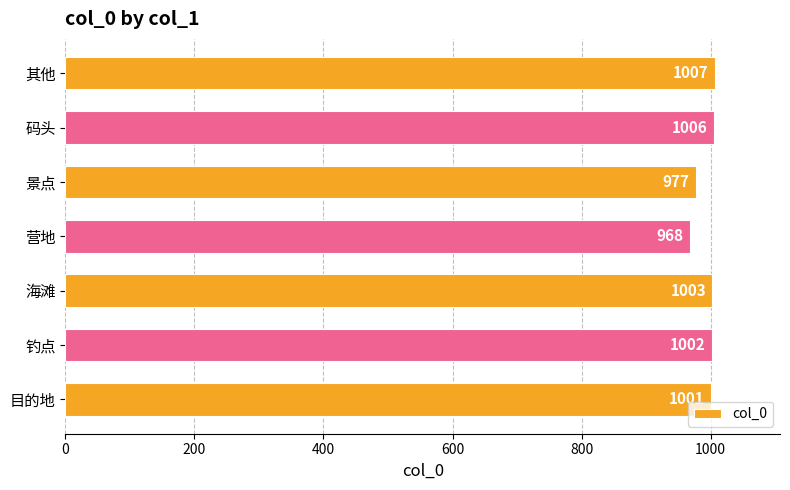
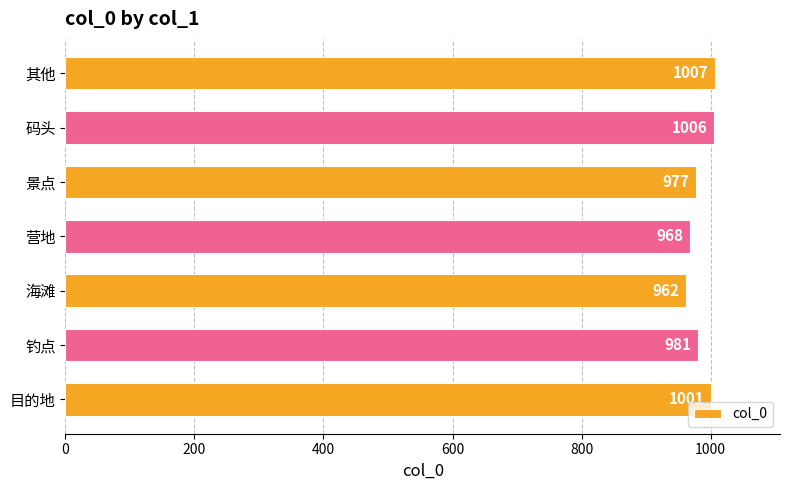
  {
    "其他": 1007,
    "码头": 1006,
    "景点": 977,
    "营地": 968,
-   "海滩": 1003,
-   "钓点": 1002
+   "海滩": 962,
+   "钓点": 981
  }
